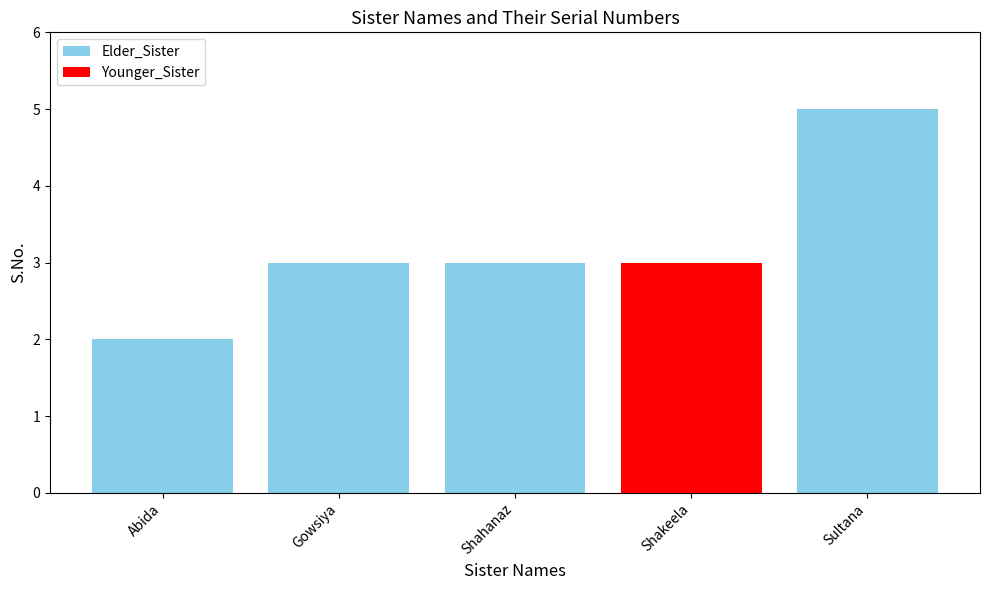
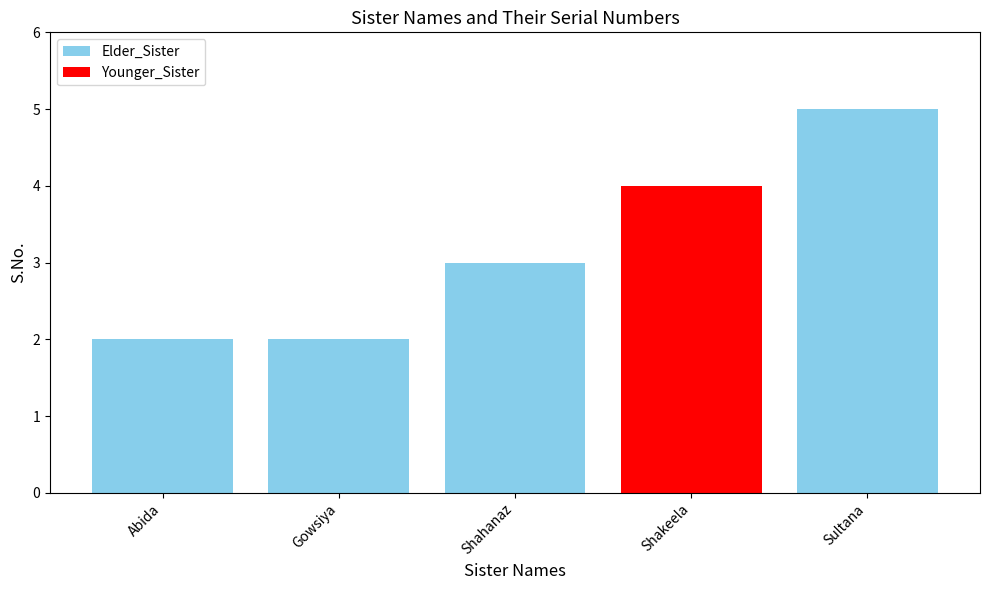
  {
    "Abida": 2,
-   "Gowsiya": 3,
+   "Gowsiya": 2,
    "Shahanaz": 3,
-   "Shakeela": 3,
+   "Shakeela": 4,
    "Sultana": 5
  }
